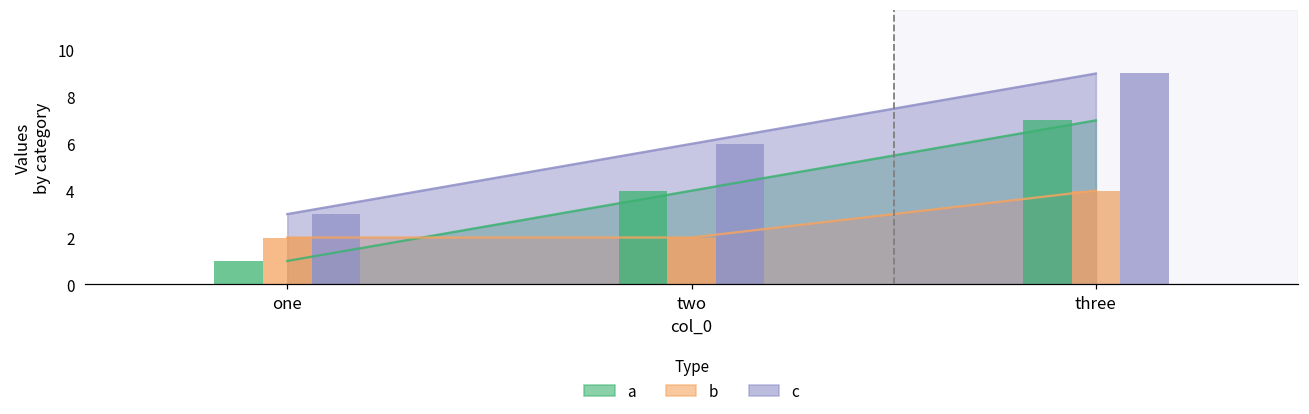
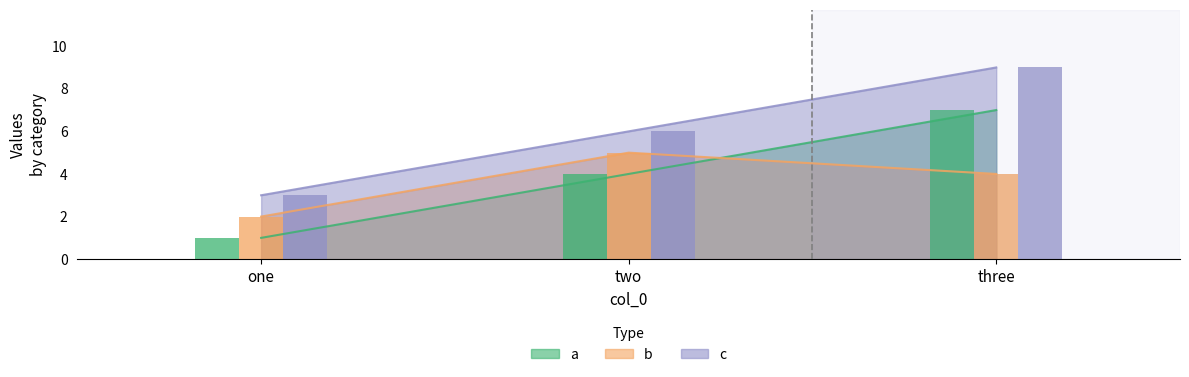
  {
    "b": {
      "one": 2,
-     "two": 2,
+     "two": 5,
      "three": 4
    }
  }
